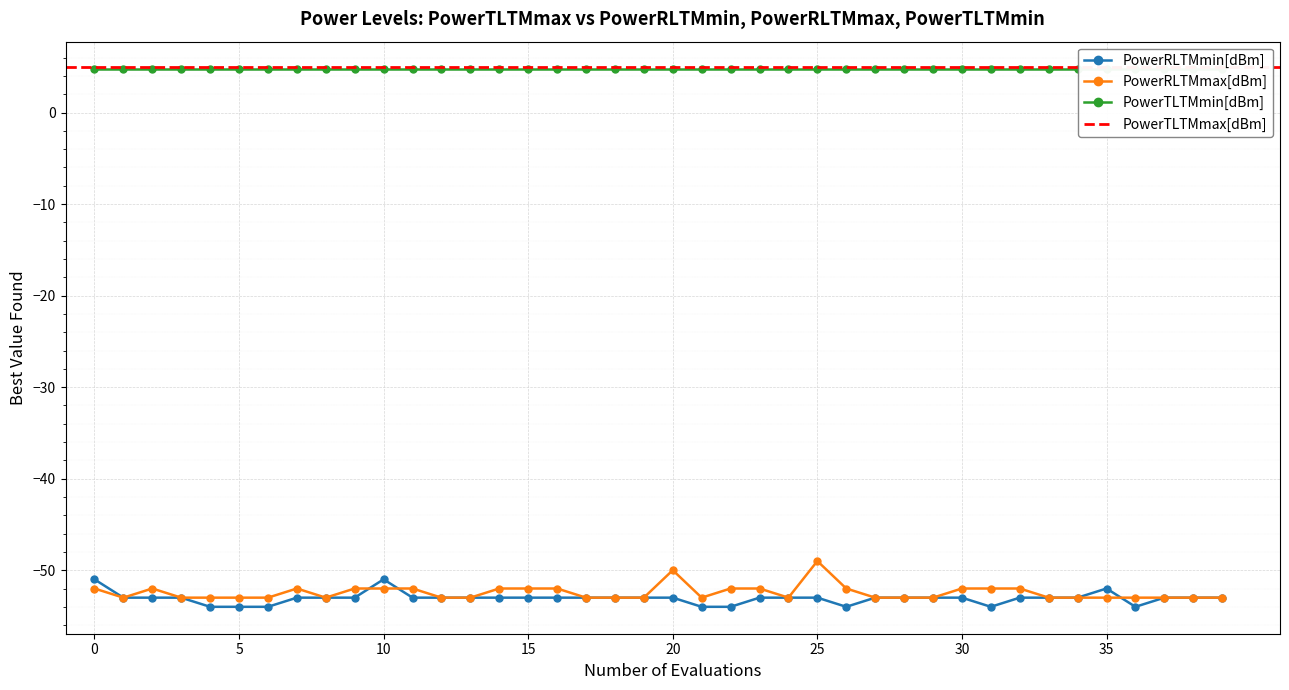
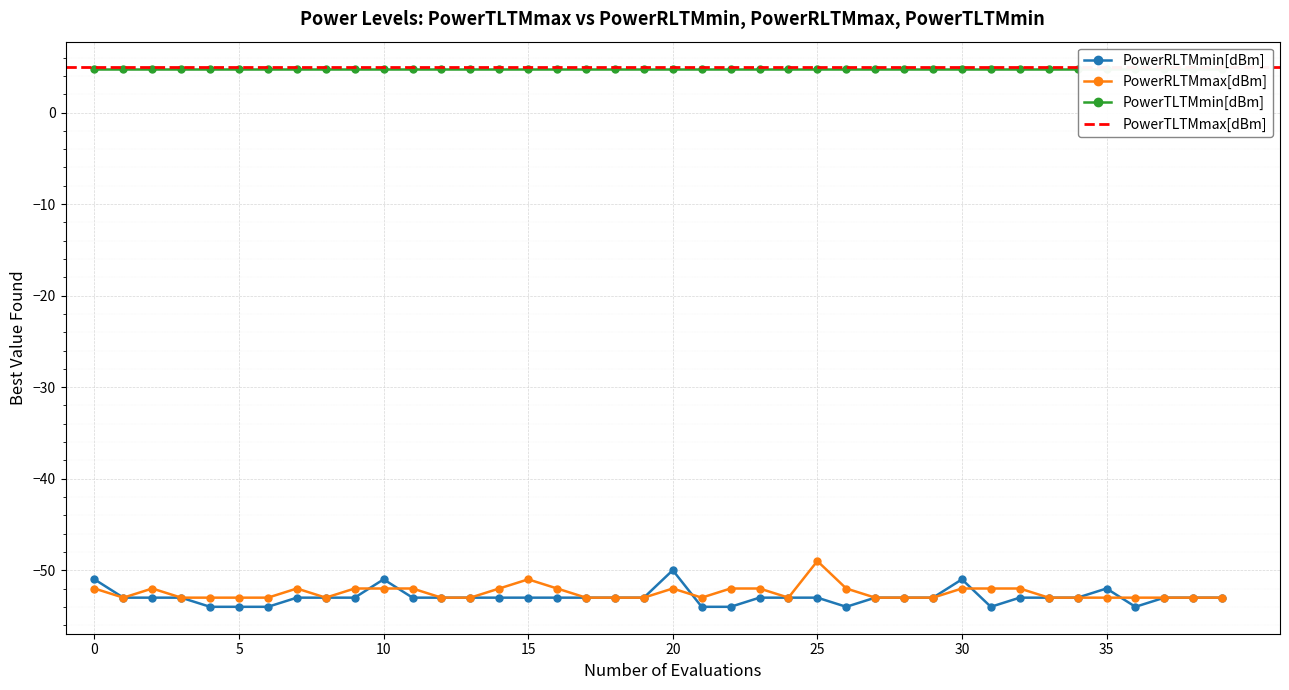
  {
    "PowerRLTMmin[dBm]": {
      "0": -51,
      "5": -54,
      "10": -51,
      "15": -53,
-     "20": -53,
+     "20": -50,
      "25": -53,
-     "30": -53,
+     "30": -51,
      "35": -52
    },
    "PowerRLTMmax[dBm]": {
      "0": -52,
      "5": -53,
      "10": -52,
-     "15": -52,
-     "20": -50,
+     "15": -51,
+     "20": -52,
      "25": -49,
      "30": -52,
      "35": -53
    },
    "PowerTLTMmin[dBm]": {
      "0": 5,
      "5": 5,
      "10": 5,
      "15": 5,
      "20": 5,
      "25": 5,
      "30": 5
    }
  }
